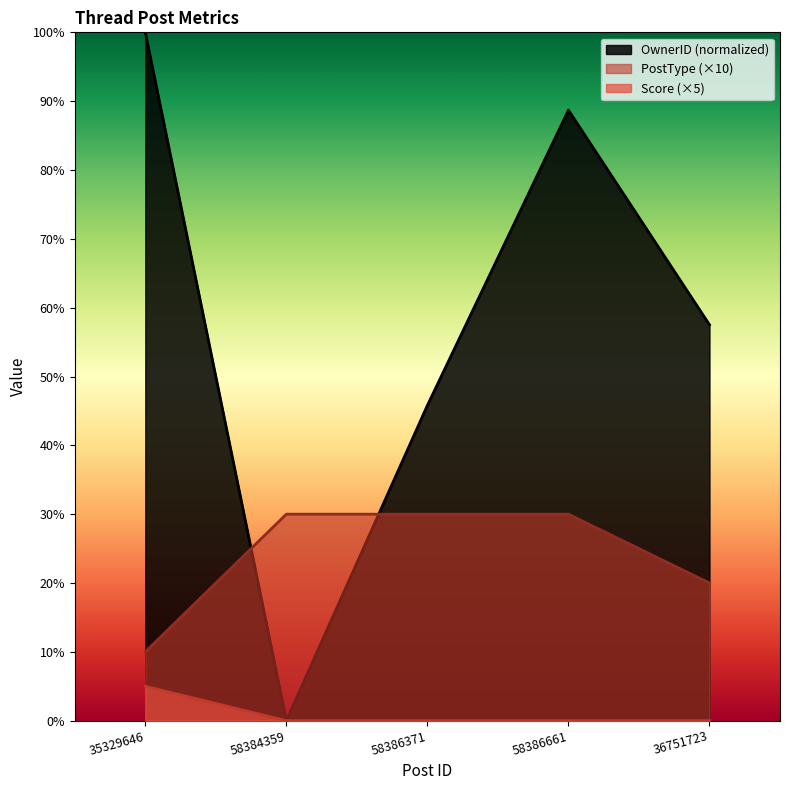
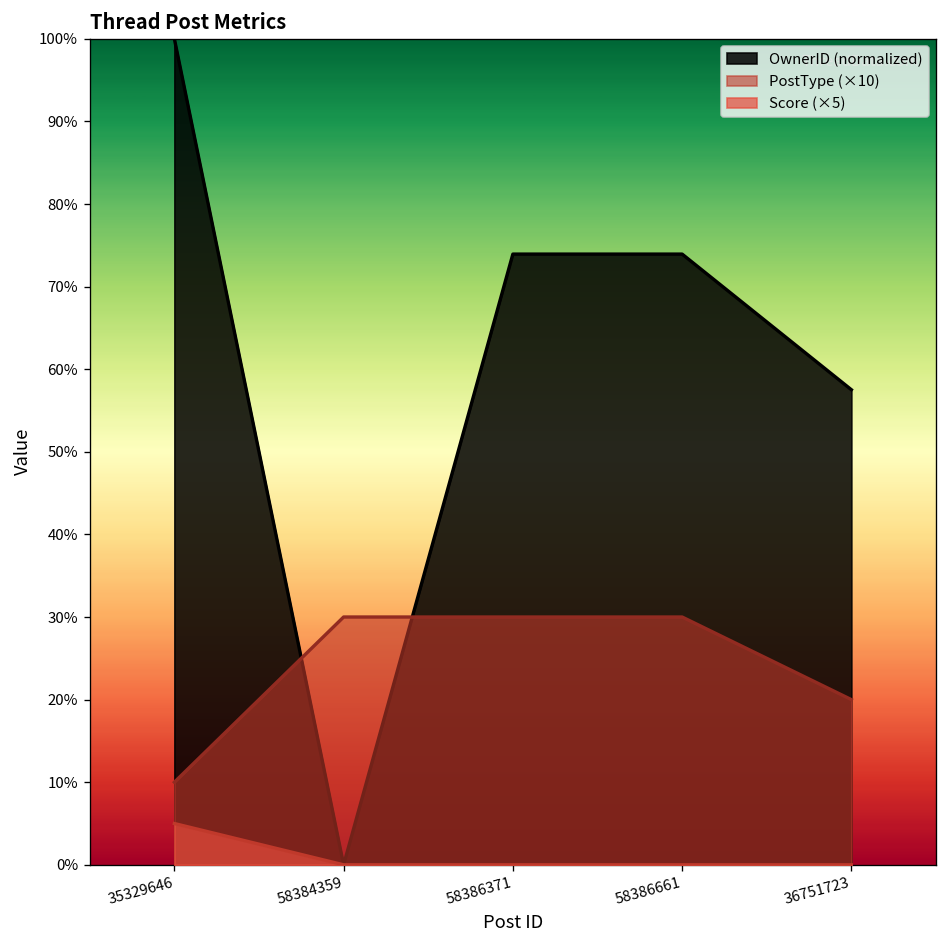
  {
    "OwnerID (normalized)": {
      "35329646": "100%",
-     "58386371": "46%",
-     "58386661": "89%",
+     "58386371": "74%",
+     "58386661": "74%",
      "36751723": "58%"
    }
  }
